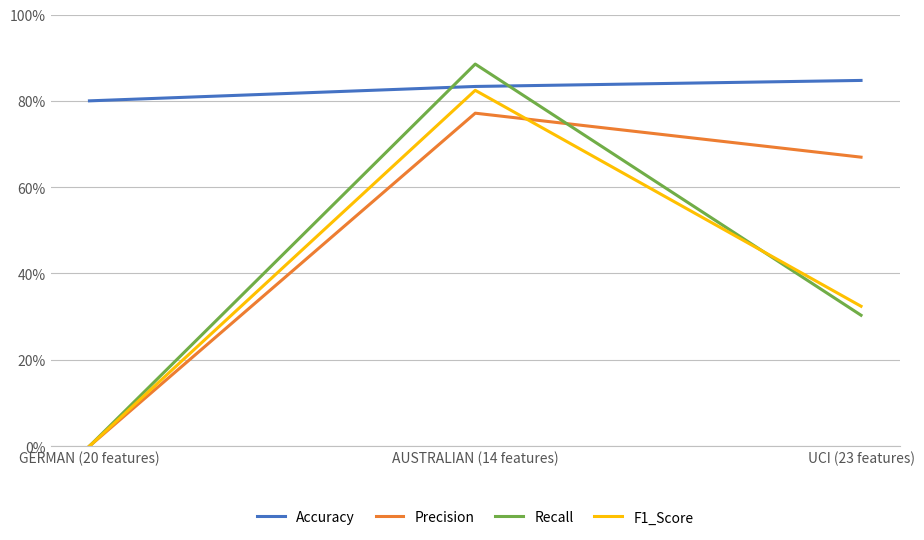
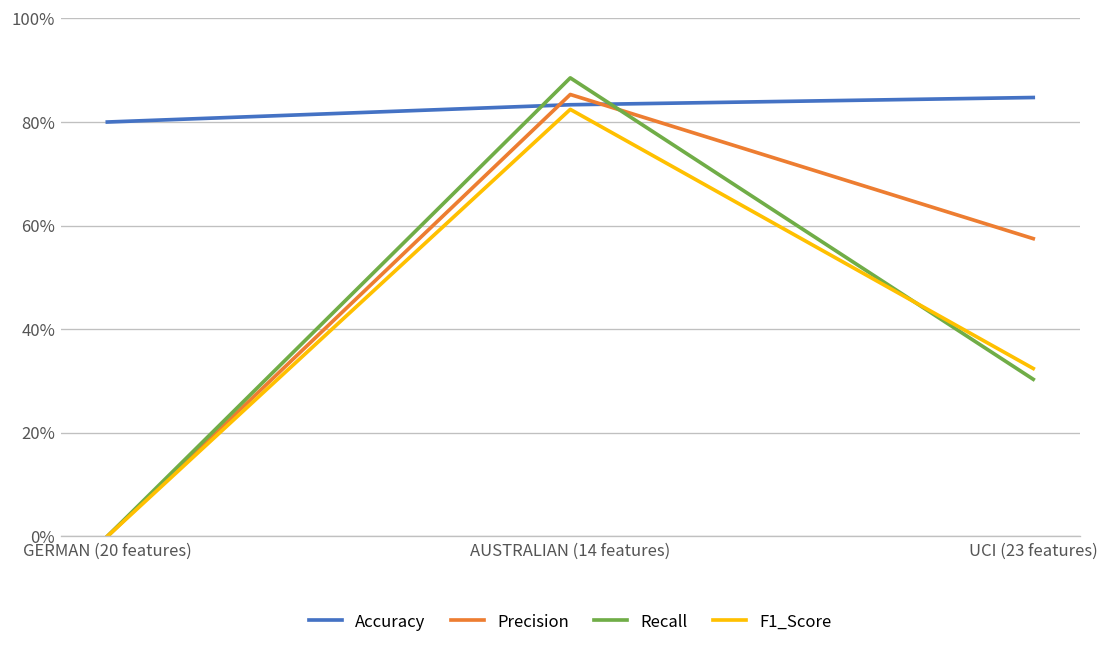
  {
    "Accuracy": {
      "GERMAN (20 features)": "80%",
      "AUSTRALIAN (14 features)": "83%",
      "UCI (23 features)": "85%"
    },
    "Precision": {
-     "AUSTRALIAN (14 features)": "77%",
-     "UCI (23 features)": "67%"
+     "AUSTRALIAN (14 features)": "85%",
+     "UCI (23 features)": "57%"
    },
    "Recall": {
      "AUSTRALIAN (14 features)": "89%",
      "UCI (23 features)": "30%"
    },
    "F1_Score": {
      "AUSTRALIAN (14 features)": "82%",
      "UCI (23 features)": "32%"
    }
  }
